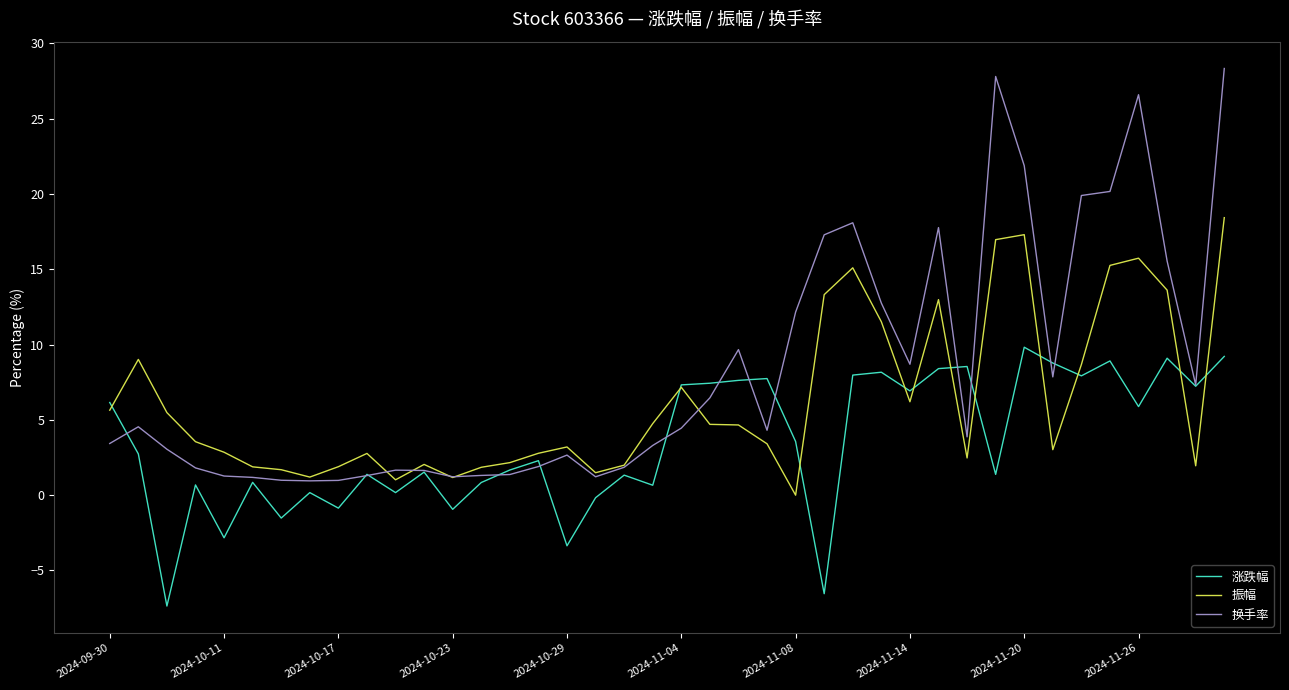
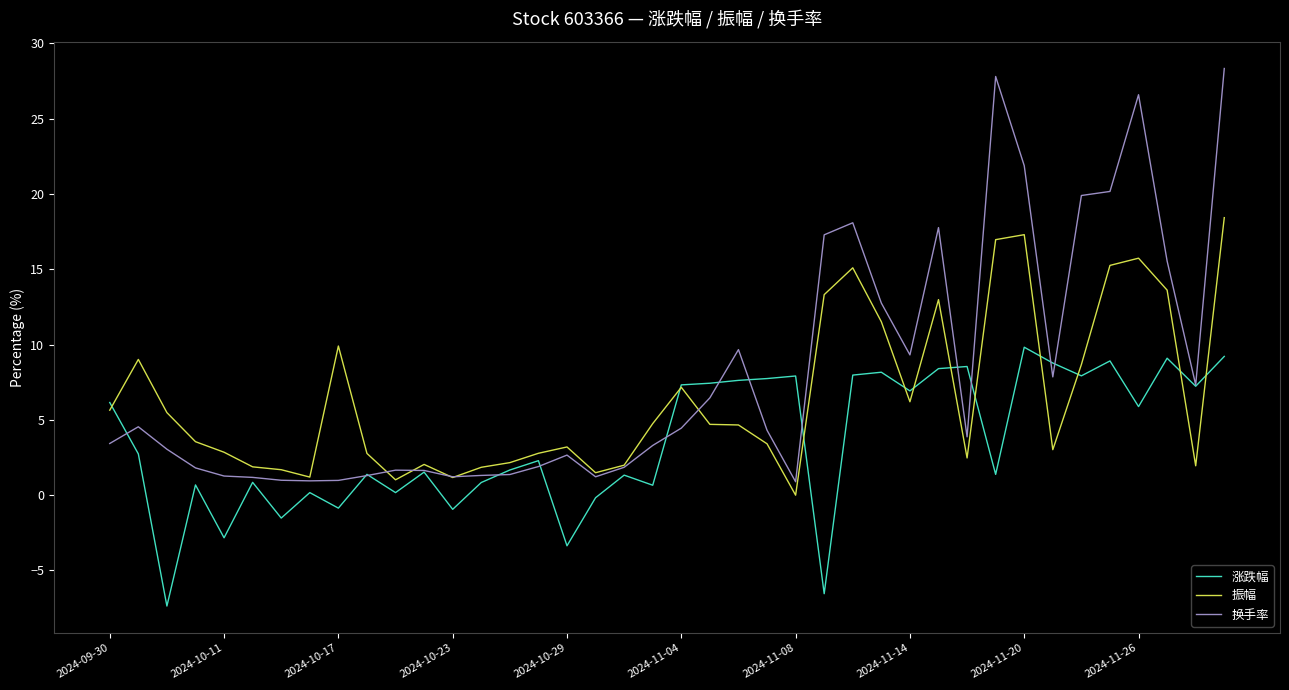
  {
    "涨跌幅": {
      "2024-09-30": 6.2,
      "2024-10-11": -2.8,
      "2024-10-17": -0.9,
      "2024-10-23": -0.9,
      "2024-10-29": -3.4,
-     "2024-11-08": 3.6,
+     "2024-11-08": 7.9,
      "2024-11-14": 6.9,
      "2024-11-20": 9.8,
      "2024-11-26": 5.9
    },
    "振幅": {
      "2024-09-30": 5.6,
      "2024-10-11": 2.9,
-     "2024-10-17": 1.9,
+     "2024-10-17": 9.9,
      "2024-10-29": 3.2,
      "2024-11-08": 0.0,
      "2024-11-14": 6.2,
      "2024-11-20": 17.3,
      "2024-11-26": 15.7
    },
    "换手率": {
      "2024-09-30": 3.4,
      "2024-10-11": 1.3,
      "2024-10-17": 1.0,
      "2024-10-29": 2.7,
      "2024-11-04": 4.5,
-     "2024-11-08": 12.2,
-     "2024-11-14": 8.7,
+     "2024-11-08": 0.9,
+     "2024-11-14": 9.3,
      "2024-11-20": 21.9,
      "2024-11-26": 26.6
    }
  }
